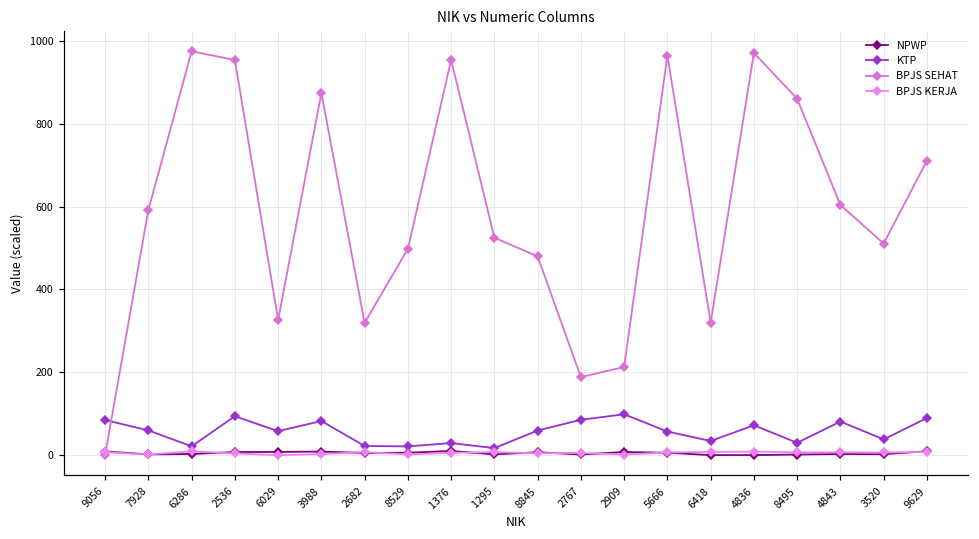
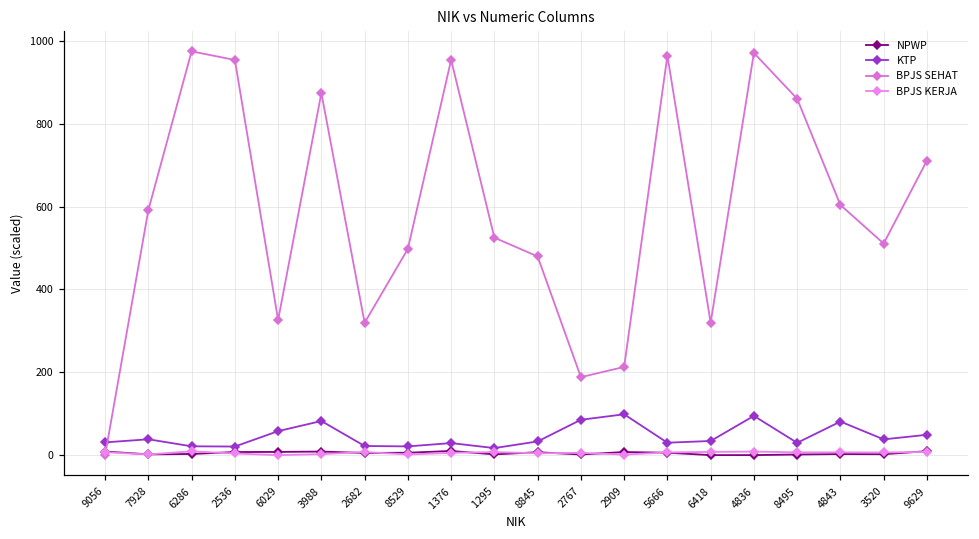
  {
    "NPWP": {
      "6029": 10,
      "6418": 0,
      "4836": 0
    },
    "KTP": {
-     "9056": 80,
-     "7928": 60,
+     "9056": 30,
+     "7928": 40,
      "6286": 20,
-     "2536": 90,
+     "2536": 20,
      "6029": 60,
      "3988": 80,
      "2682": 20,
      "8529": 20,
      "1376": 30,
      "1295": 20,
-     "8845": 60,
+     "8845": 30,
      "2767": 90,
      "2909": 100,
-     "5666": 60,
+     "5666": 30,
      "6418": 30,
-     "4836": 70,
+     "4836": 90,
      "8495": 30,
      "4843": 80,
      "3520": 40,
-     "9629": 90
+     "9629": 50
    }
  }
